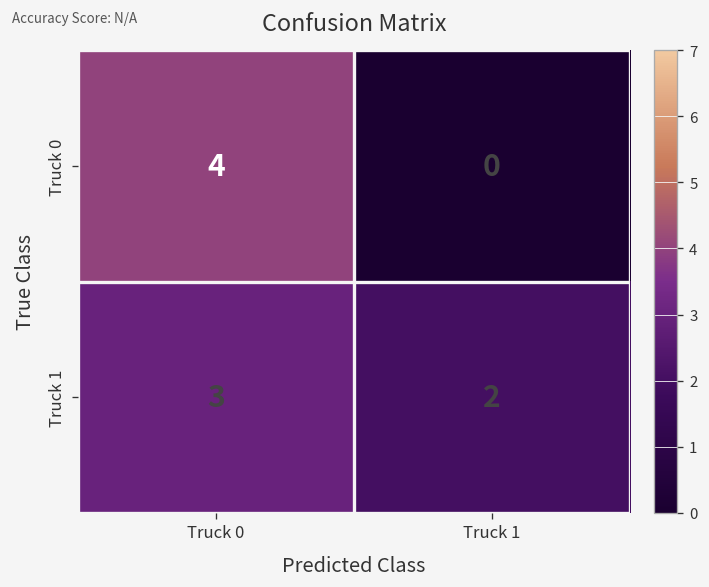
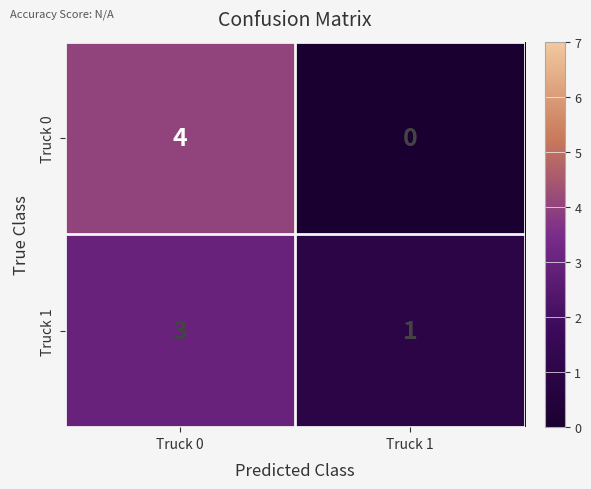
  {
    "Truck 0": {
      "Truck 0": 4,
      "Truck 1": 0
    },
    "Truck 1": {
      "Truck 0": 3,
-     "Truck 1": 2
+     "Truck 1": 1
    }
  }
